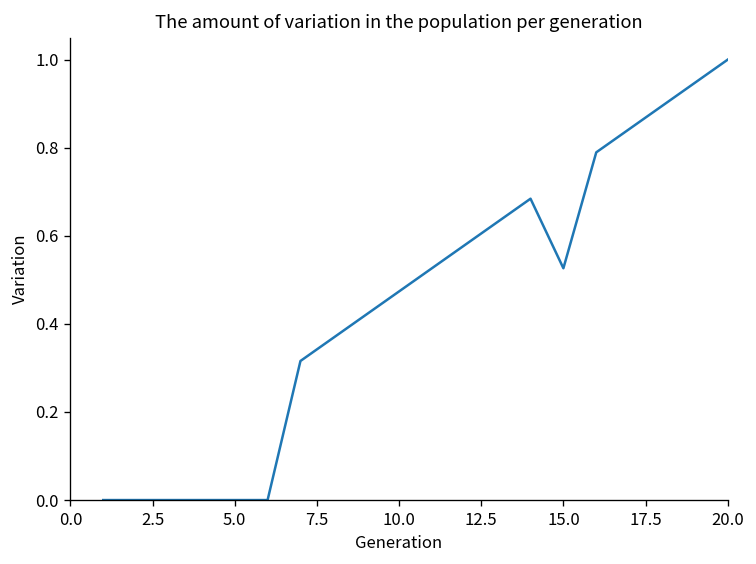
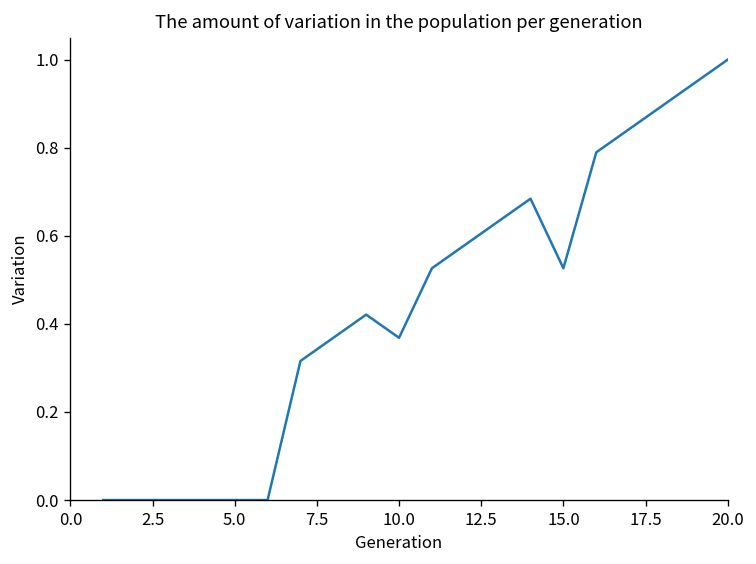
  {
    "5.0": 0.00,
-   "10.0": 0.47,
+   "10.0": 0.37,
    "15.0": 0.53,
    "20.0": 1.00
  }
